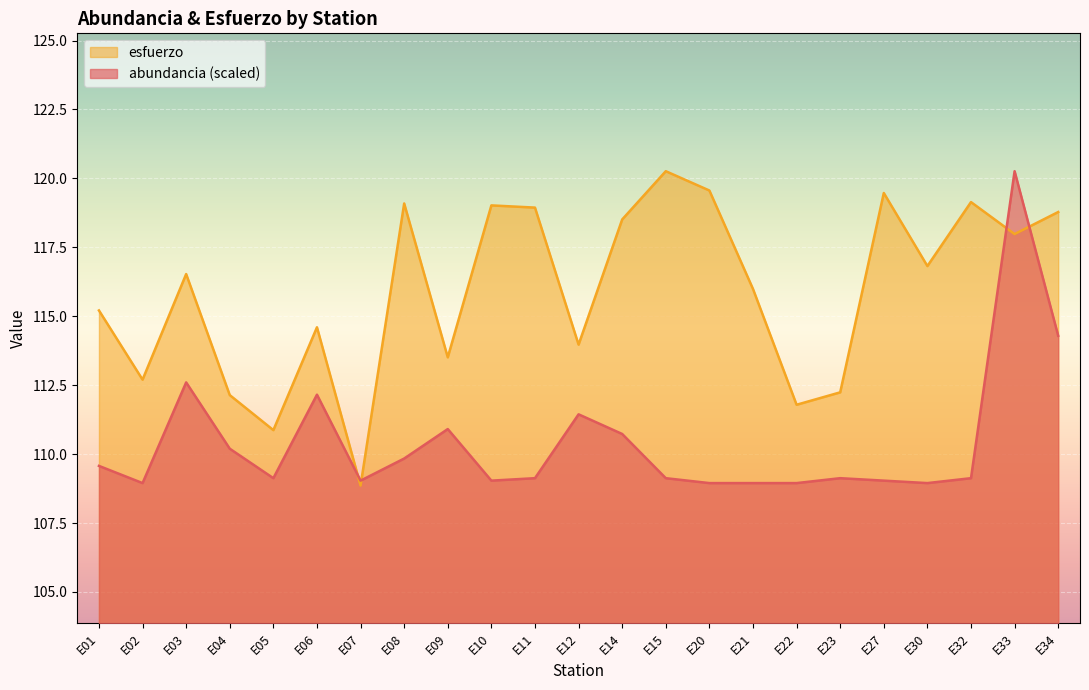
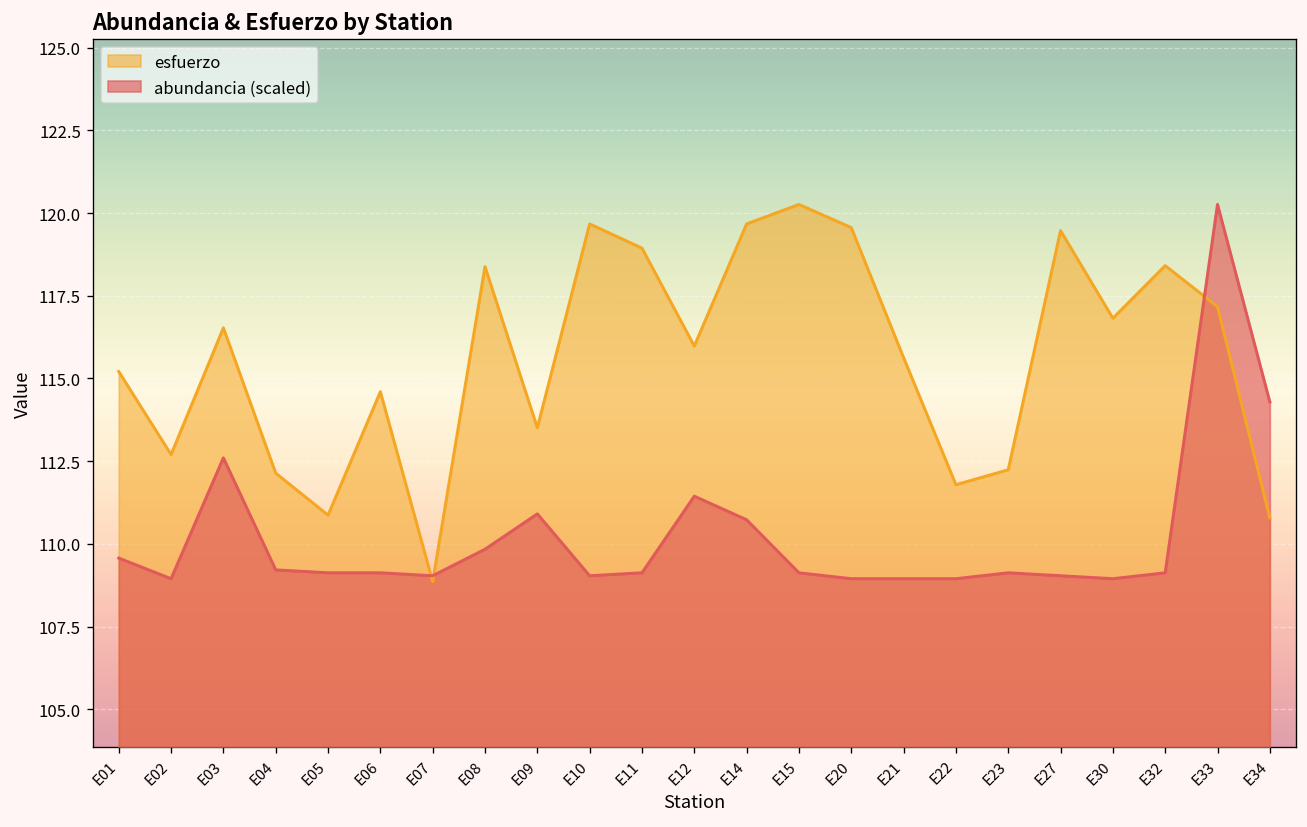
  {
    "esfuerzo": {
      "E01": 115.2,
      "E02": 112.7,
      "E03": 116.5,
      "E04": 112.1,
      "E05": 110.9,
      "E06": 114.6,
      "E07": 108.9,
-     "E08": 119.1,
+     "E08": 118.4,
      "E09": 113.5,
-     "E10": 119.0,
+     "E10": 119.7,
      "E11": 118.9,
-     "E12": 114.0,
-     "E14": 118.5,
+     "E12": 116.0,
+     "E14": 119.7,
      "E15": 120.3,
      "E20": 119.6,
-     "E21": 116.0,
+     "E21": 115.6,
      "E22": 111.8,
      "E23": 112.2,
      "E27": 119.5,
      "E30": 116.8,
-     "E32": 119.1,
-     "E33": 118.0,
-     "E34": 118.8
+     "E32": 118.4,
+     "E33": 117.2,
+     "E34": 110.8
    },
    "abundancia (scaled)": {
      "E01": 109.6,
      "E02": 108.9,
      "E03": 112.6,
-     "E04": 110.2,
+     "E04": 109.2,
      "E05": 109.1,
-     "E06": 112.2,
+     "E06": 109.1,
      "E07": 109.0,
      "E08": 109.8,
      "E09": 110.9,
      "E10": 109.0,
      "E11": 109.1,
      "E12": 111.4,
      "E14": 110.7,
      "E15": 109.1,
      "E20": 108.9,
      "E21": 108.9,
      "E22": 108.9,
      "E23": 109.1,
      "E27": 109.0,
      "E30": 108.9,
      "E32": 109.1,
      "E33": 120.3,
      "E34": 114.3
    }
  }
